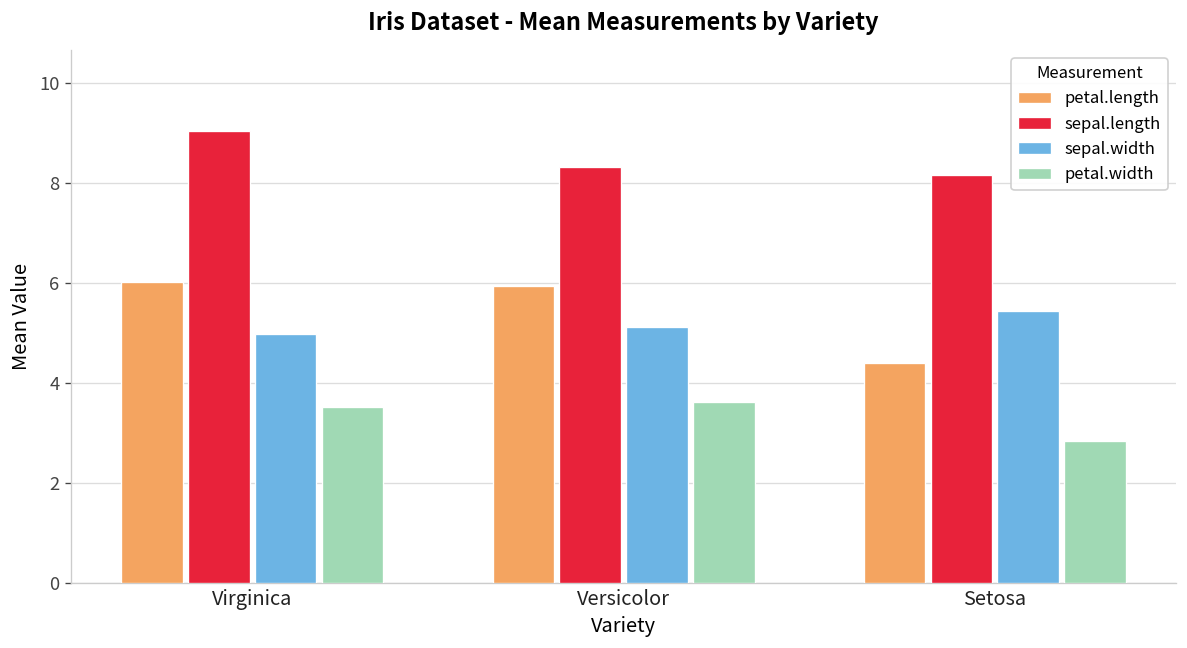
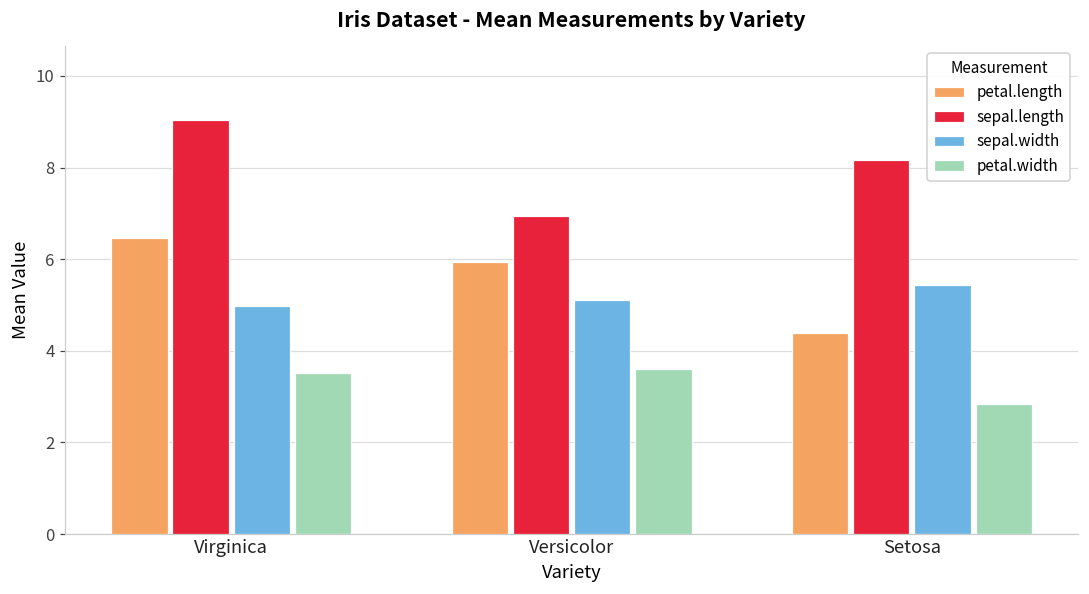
  {
    "petal.length": {
-     "Virginica": 6.0,
+     "Virginica": 6.5,
      "Versicolor": 5.9,
      "Setosa": 4.4
    },
    "sepal.length": {
      "Virginica": 9.0,
-     "Versicolor": 8.3,
+     "Versicolor": 6.9,
      "Setosa": 8.2
    },
    "sepal.width": {
      "Virginica": 5.0,
      "Versicolor": 5.1,
      "Setosa": 5.4
    },
    "petal.width": {
      "Virginica": 3.5,
      "Versicolor": 3.6,
      "Setosa": 2.8
    }
  }
